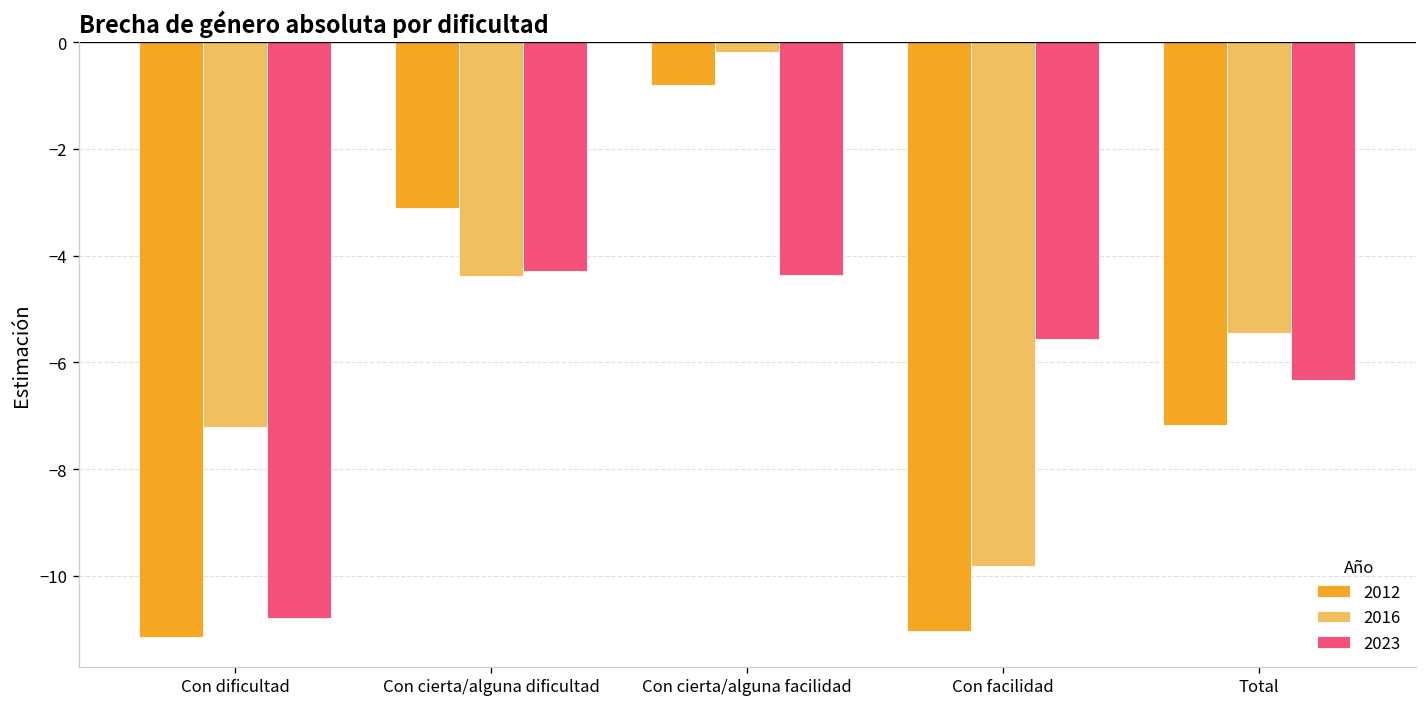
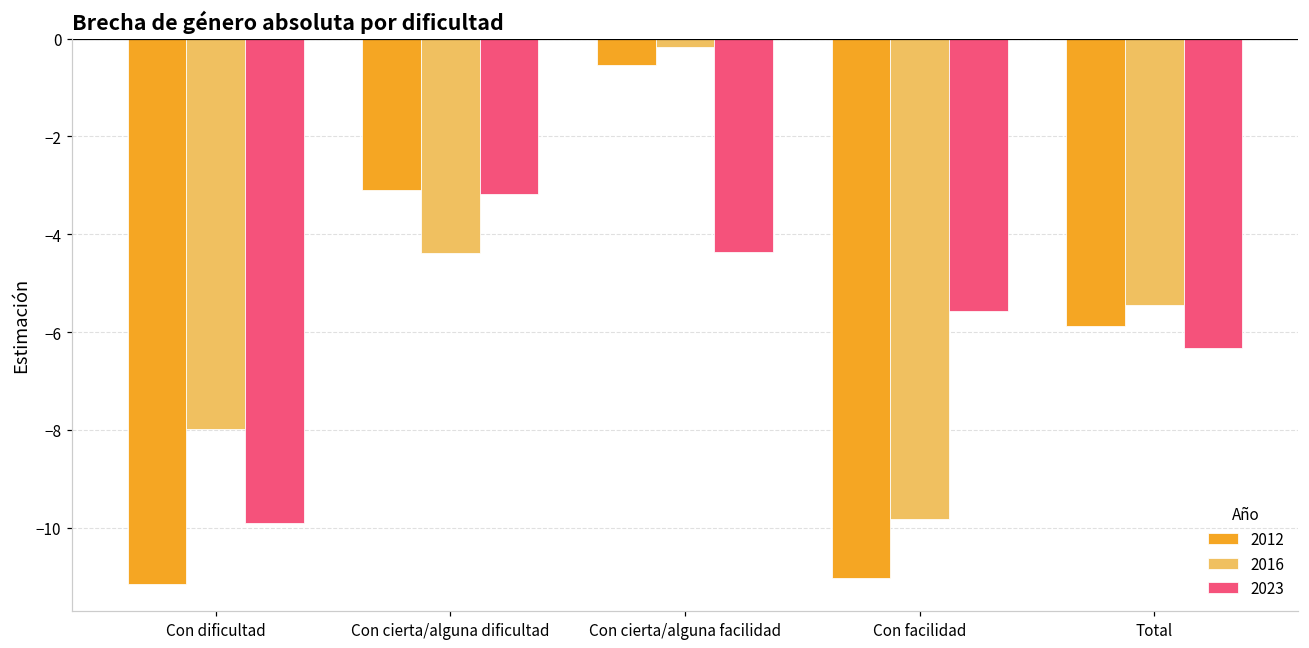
  {
    "2012": {
      "Con dificultad": -11.1,
      "Con cierta/alguna dificultad": -3.1,
-     "Con cierta/alguna facilidad": -0.8,
+     "Con cierta/alguna facilidad": -0.5,
      "Con facilidad": -11.0,
-     "Total": -7.2
+     "Total": -5.9
    },
    "2016": {
-     "Con dificultad": -7.2,
+     "Con dificultad": -8.0,
      "Con cierta/alguna dificultad": -4.4,
      "Con cierta/alguna facilidad": -0.2,
      "Con facilidad": -9.8,
      "Total": -5.4
    },
    "2023": {
-     "Con dificultad": -10.8,
-     "Con cierta/alguna dificultad": -4.3,
+     "Con dificultad": -9.9,
+     "Con cierta/alguna dificultad": -3.2,
      "Con cierta/alguna facilidad": -4.4,
      "Con facilidad": -5.6,
      "Total": -6.3
    }
  }
